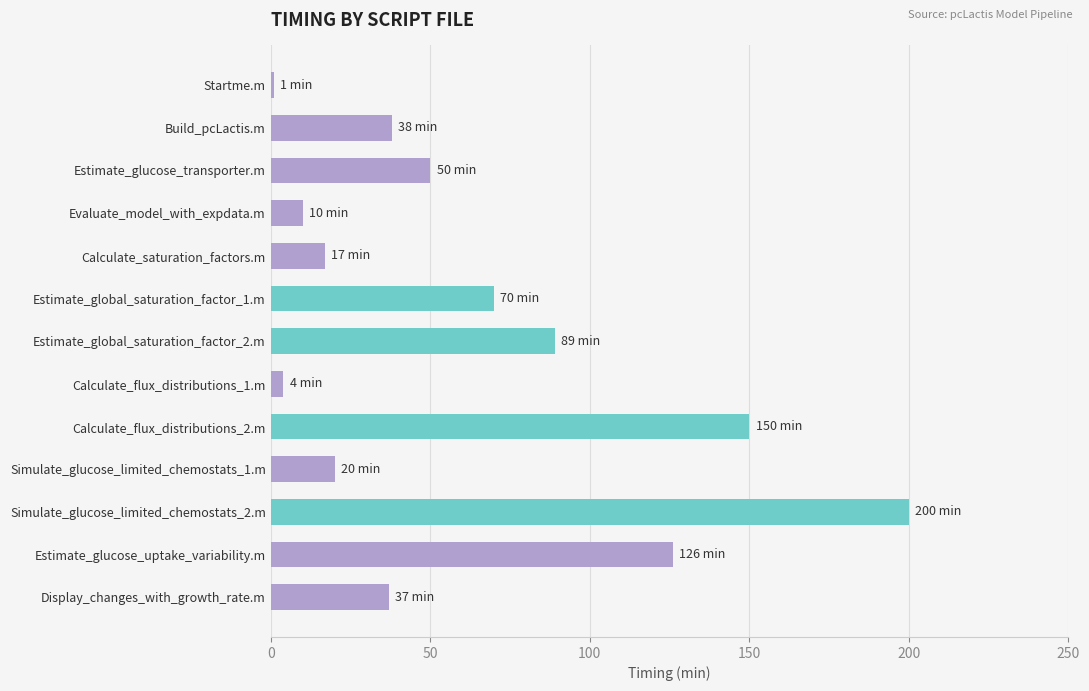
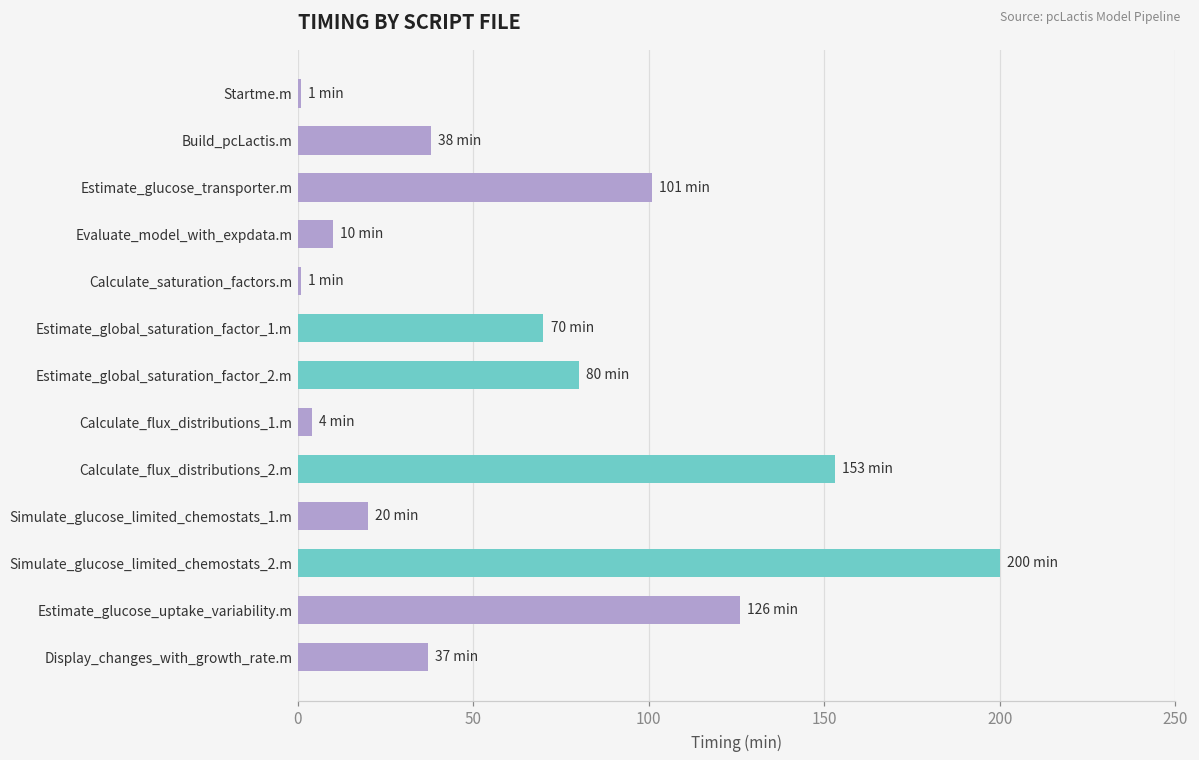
  {
    "Startme.m": 1,
    "Build_pcLactis.m": 38,
-   "Estimate_glucose_transporter.m": 50,
+   "Estimate_glucose_transporter.m": 101,
    "Evaluate_model_with_expdata.m": 10,
-   "Calculate_saturation_factors.m": 17,
+   "Calculate_saturation_factors.m": 1,
    "Estimate_global_saturation_factor_1.m": 70,
-   "Estimate_global_saturation_factor_2.m": 89,
+   "Estimate_global_saturation_factor_2.m": 80,
    "Calculate_flux_distributions_1.m": 4,
-   "Calculate_flux_distributions_2.m": 150,
+   "Calculate_flux_distributions_2.m": 153,
    "Simulate_glucose_limited_chemostats_1.m": 20,
    "Simulate_glucose_limited_chemostats_2.m": 200,
    "Estimate_glucose_uptake_variability.m": 126,
    "Display_changes_with_growth_rate.m": 37
  }
